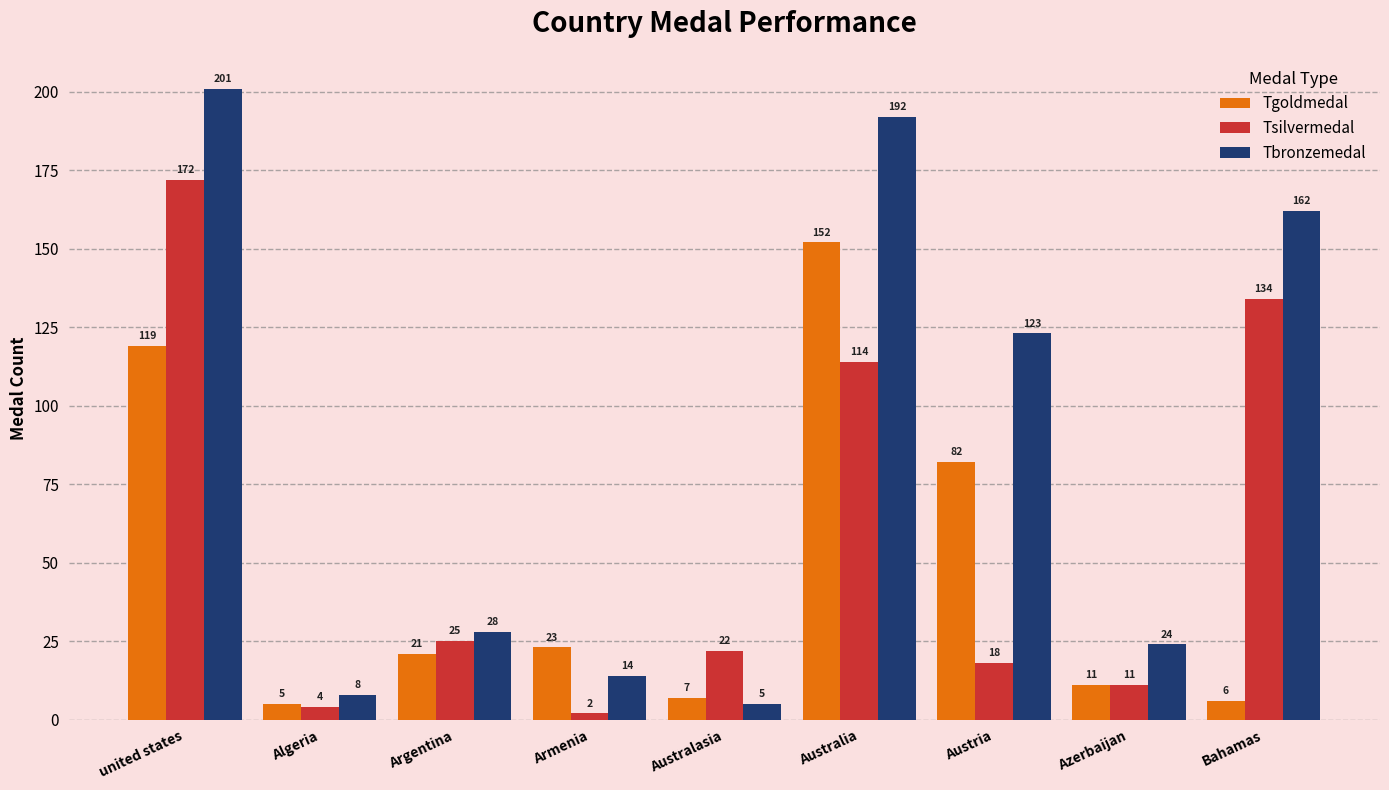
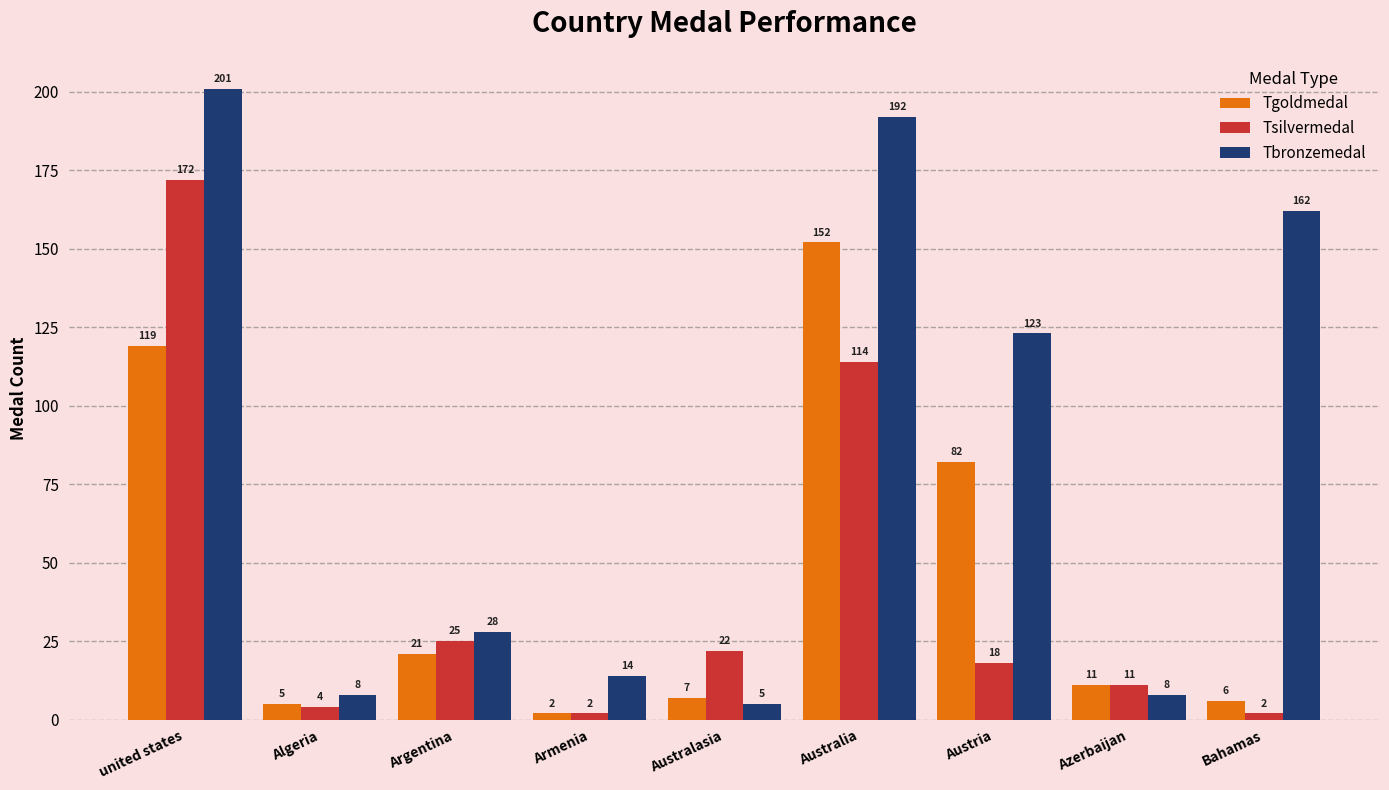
  {
    "Tgoldmedal": {
      "united states": 119,
      "Algeria": 5,
      "Argentina": 21,
-     "Armenia": 23,
+     "Armenia": 2,
      "Australasia": 7,
      "Australia": 152,
      "Austria": 82,
      "Azerbaijan": 11,
      "Bahamas": 6
    },
    "Tsilvermedal": {
      "united states": 172,
      "Algeria": 4,
      "Argentina": 25,
      "Armenia": 2,
      "Australasia": 22,
      "Australia": 114,
      "Austria": 18,
      "Azerbaijan": 11,
-     "Bahamas": 134
+     "Bahamas": 2
    },
    "Tbronzemedal": {
      "united states": 201,
      "Algeria": 8,
      "Argentina": 28,
      "Armenia": 14,
      "Australasia": 5,
      "Australia": 192,
      "Austria": 123,
-     "Azerbaijan": 24,
+     "Azerbaijan": 8,
      "Bahamas": 162
    }
  }
